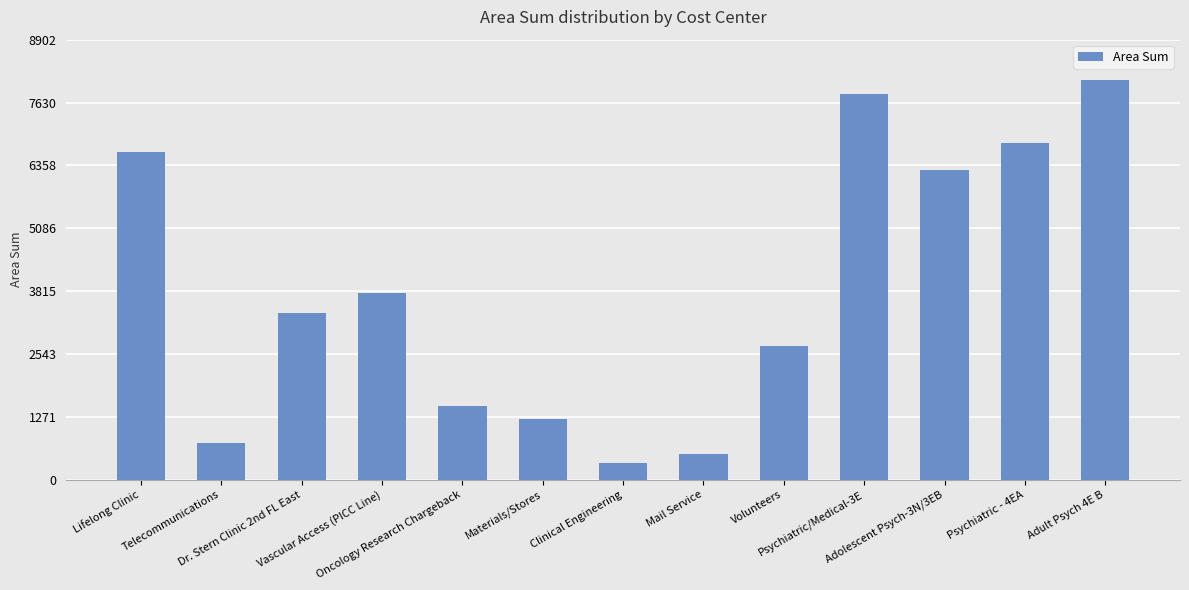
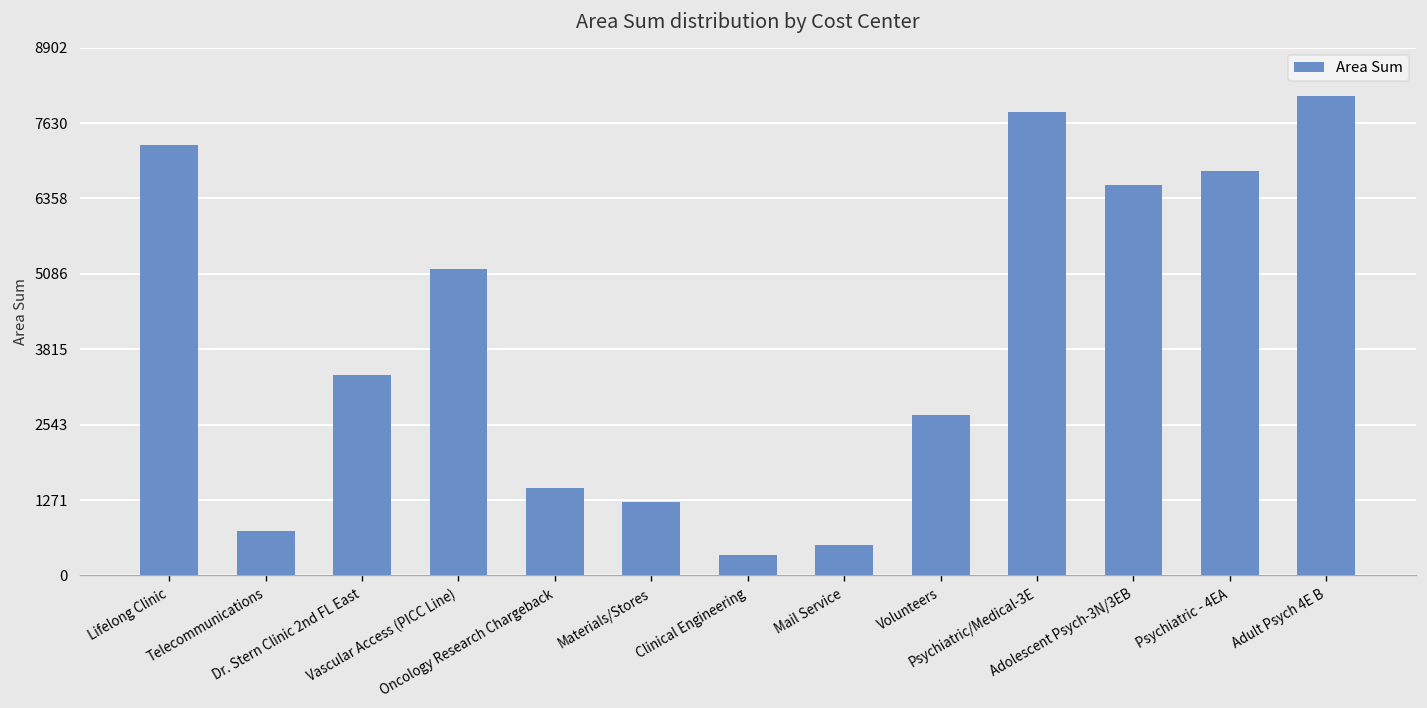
  {
-   "Lifelong Clinic": 6600,
+   "Lifelong Clinic": 7300,
    "Telecommunications": 700,
    "Dr. Stern Clinic 2nd FL East": 3400,
-   "Vascular Access (PICC Line)": 3800,
+   "Vascular Access (PICC Line)": 5200,
    "Oncology Research Chargeback": 1500,
    "Materials/Stores": 1200,
    "Clinical Engineering": 300,
    "Mail Service": 500,
    "Volunteers": 2700,
    "Psychiatric/Medical-3E": 7800,
-   "Adolescent Psych-3N/3EB": 6300,
+   "Adolescent Psych-3N/3EB": 6600,
    "Psychiatric - 4EA": 6800,
    "Adult Psych 4E B": 8100
  }
